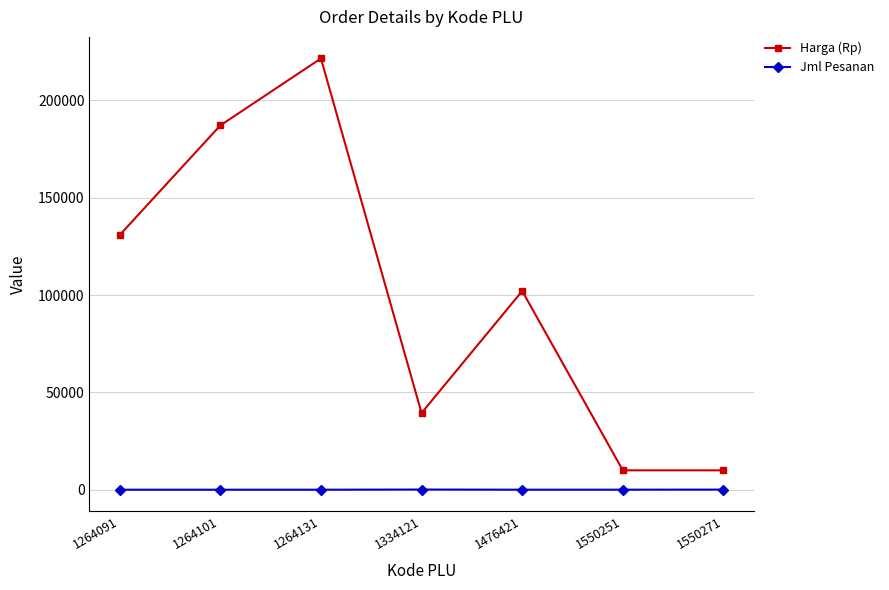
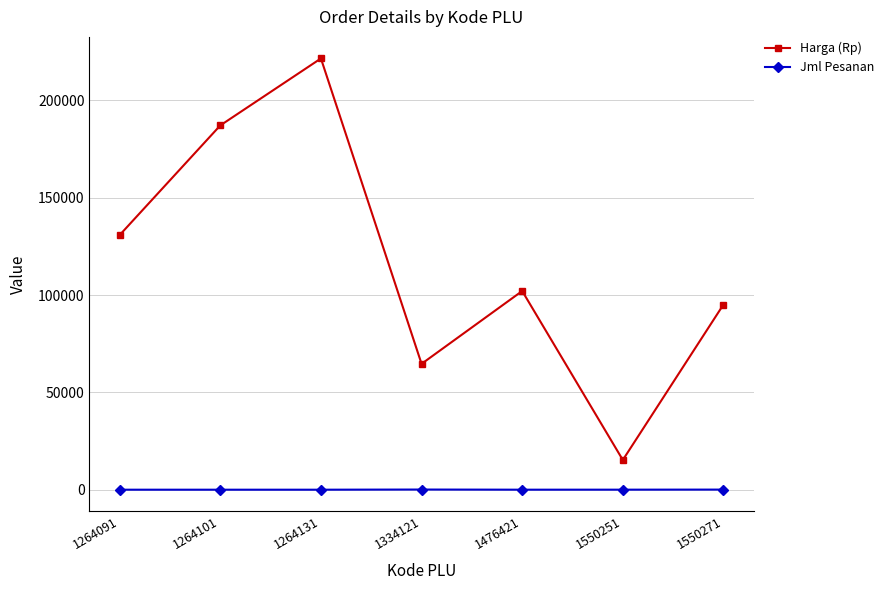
  {
    "Harga (Rp)": {
      "1264091": 131000,
      "1264101": 187000,
      "1264131": 222000,
-     "1334121": 39000,
+     "1334121": 65000,
      "1476421": 102000,
-     "1550251": 10000,
-     "1550271": 10000
+     "1550251": 15000,
+     "1550271": 95000
    },
    "Jml Pesanan": {
      "1264091": 0,
      "1264101": 0,
      "1264131": 0,
      "1334121": 0,
      "1476421": 0,
      "1550251": 0,
      "1550271": 0
    }
  }
